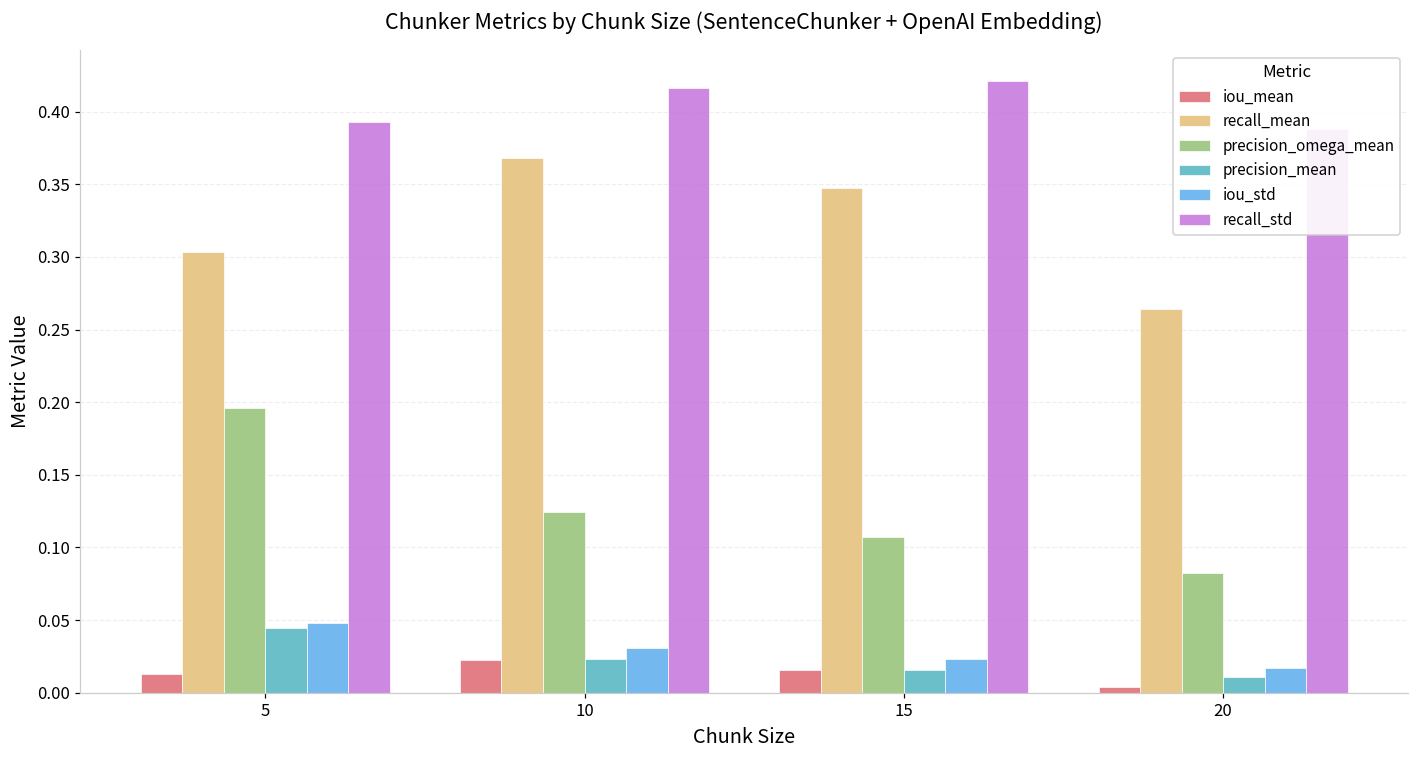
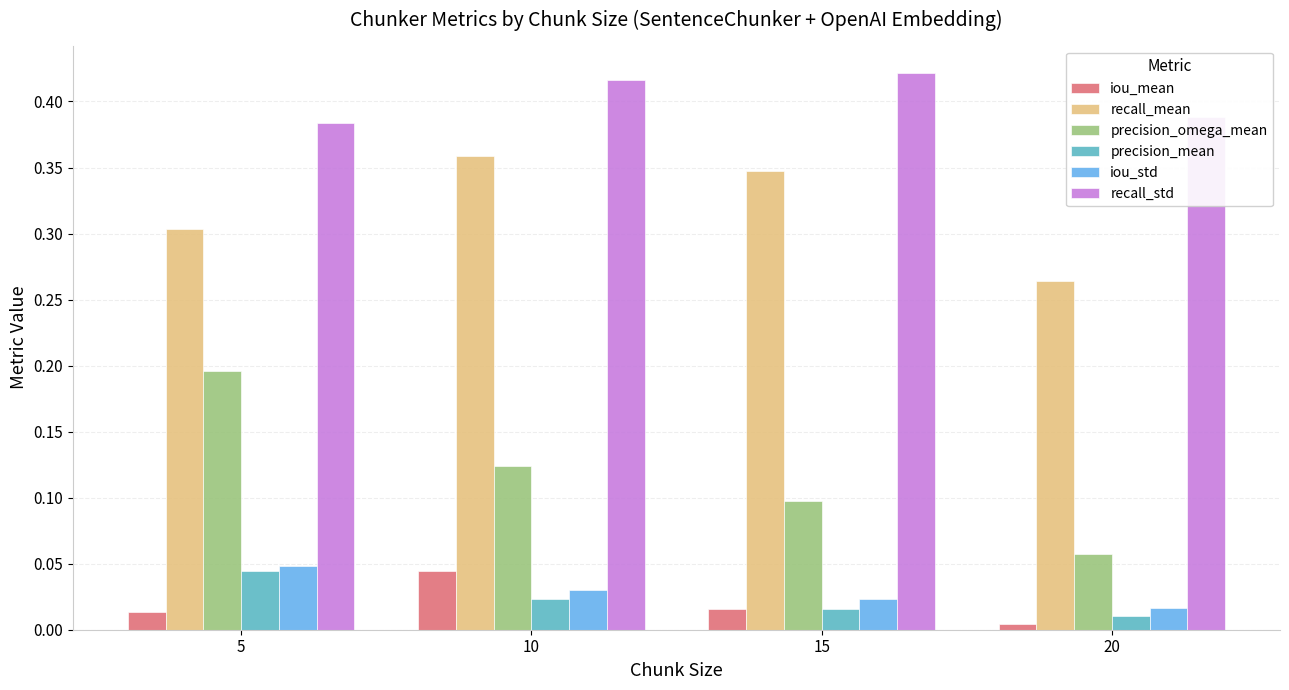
  {
    "iou_mean": {
      "5": 0.013,
-     "10": 0.022,
+     "10": 0.044,
      "15": 0.015,
      "20": 0.004
    },
    "recall_mean": {
      "5": 0.303,
-     "10": 0.368,
+     "10": 0.359,
      "15": 0.347,
      "20": 0.264
    },
    "precision_omega_mean": {
      "5": 0.196,
      "10": 0.124,
-     "15": 0.107,
-     "20": 0.082
+     "15": 0.097,
+     "20": 0.057
    },
    "recall_std": {
-     "5": 0.393,
+     "5": 0.384,
      "10": 0.416,
      "15": 0.421
    }
  }
